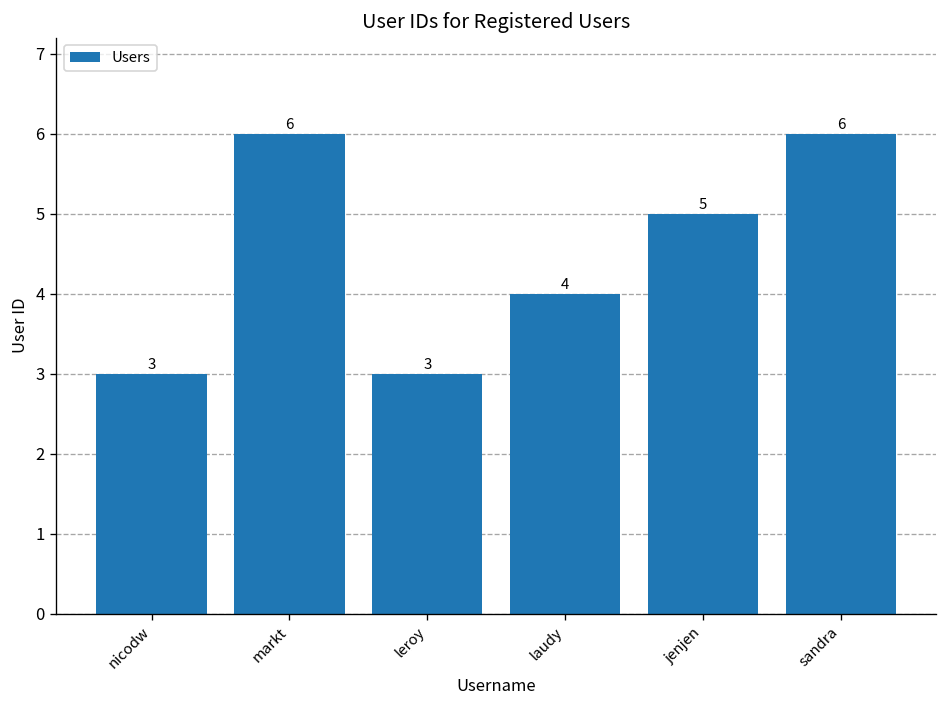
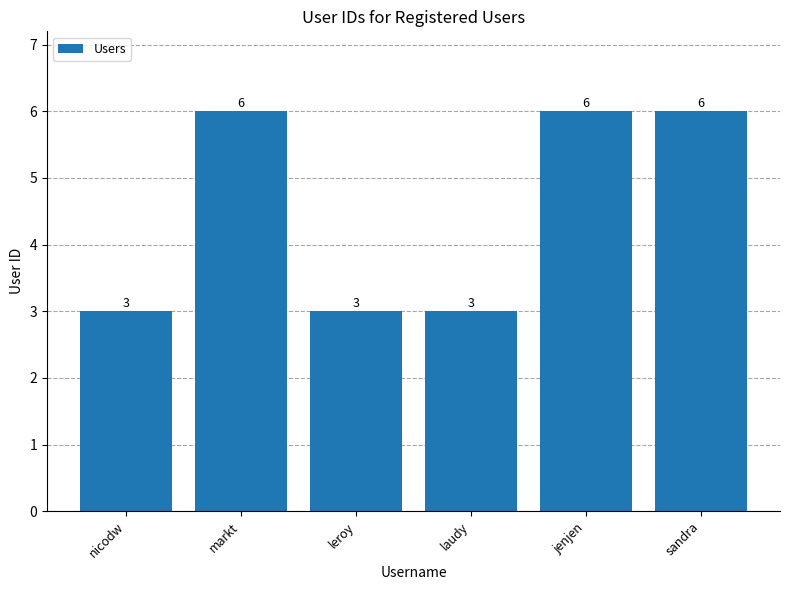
  {
    "nicodw": 3,
    "markt": 6,
    "leroy": 3,
-   "laudy": 4,
-   "jenjen": 5,
+   "laudy": 3,
+   "jenjen": 6,
    "sandra": 6
  }
